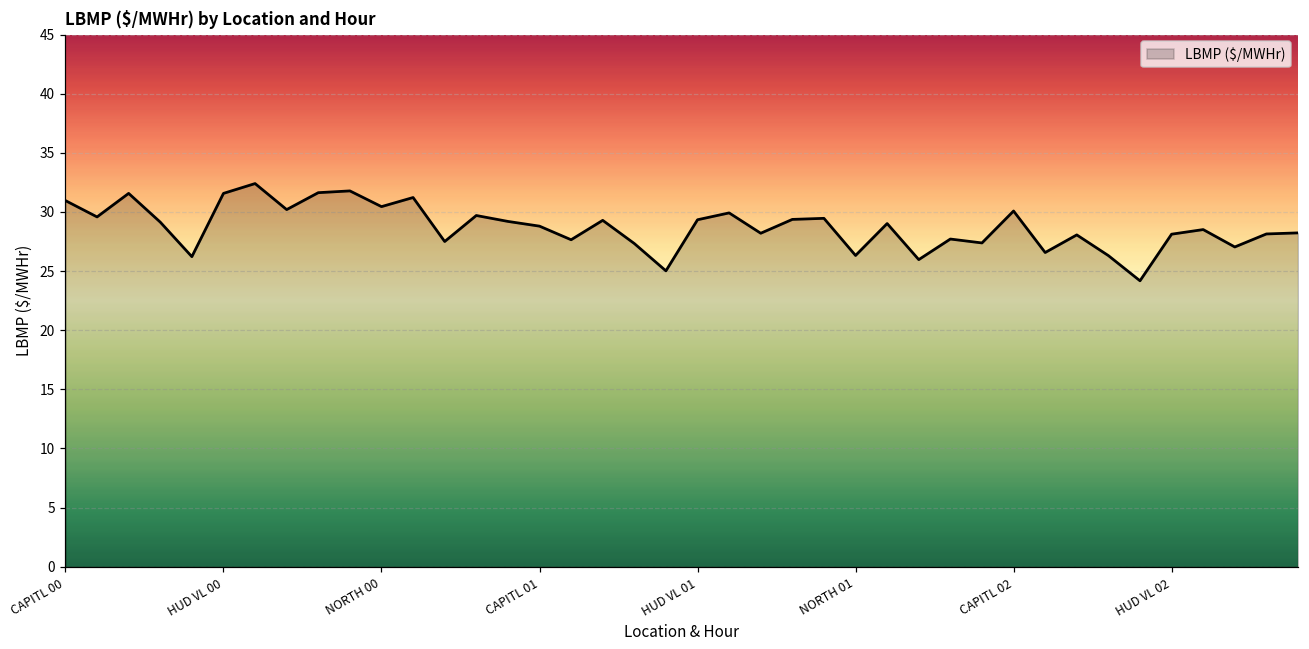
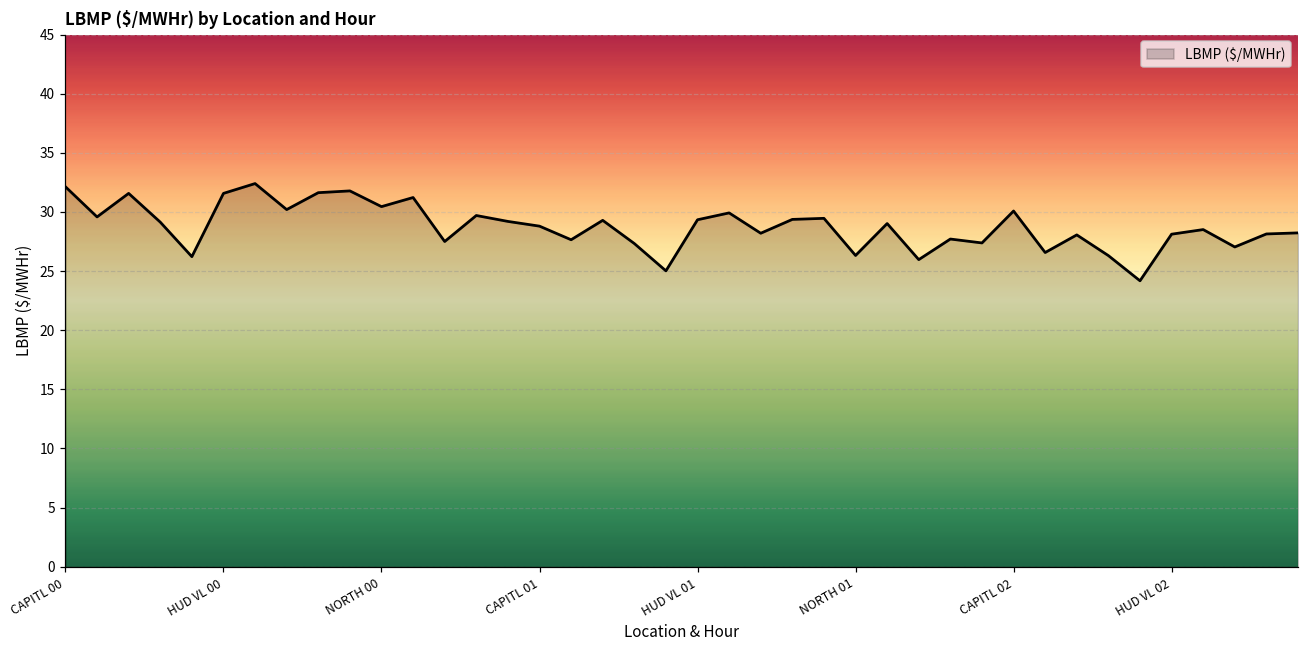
  {
-   "CAPITL 00": 31.0,
+   "CAPITL 00": 32.1,
    "HUD VL 00": 31.6,
    "NORTH 00": 30.5,
    "CAPITL 01": 28.8,
    "HUD VL 01": 29.3,
    "NORTH 01": 26.3,
    "CAPITL 02": 30.1,
    "HUD VL 02": 28.1
  }
